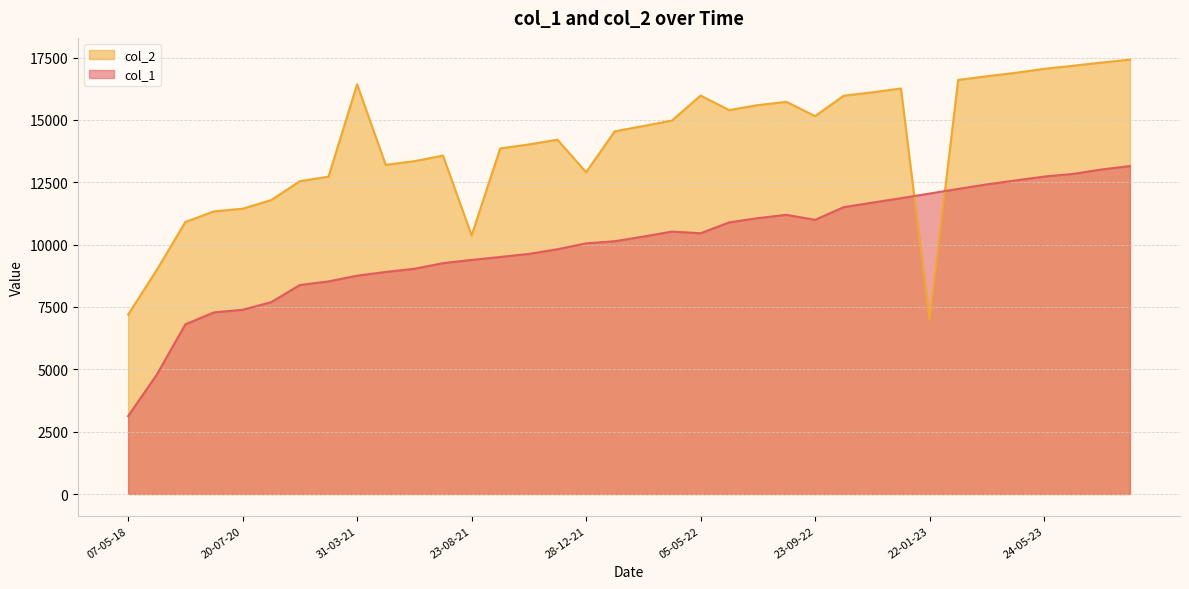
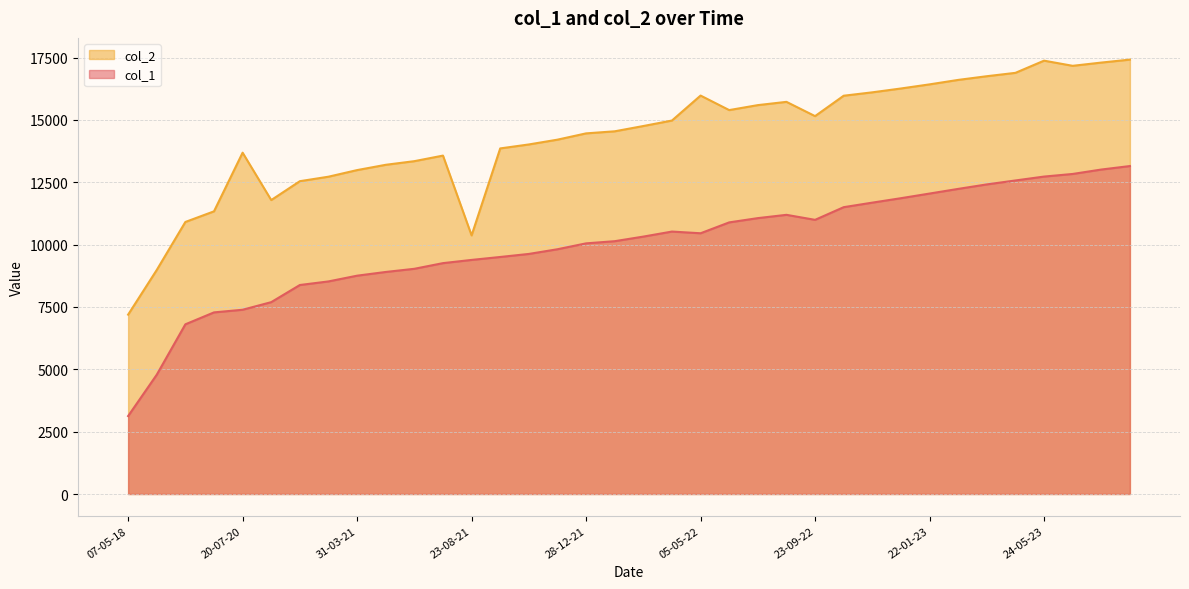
  {
    "col_2": {
      "07-05-18": 7200,
-     "20-07-20": 11400,
-     "31-03-21": 16400,
+     "20-07-20": 13700,
+     "31-03-21": 13000,
      "23-08-21": 10400,
-     "28-12-21": 12900,
+     "28-12-21": 14500,
      "05-05-22": 16000,
      "23-09-22": 15200,
-     "22-01-23": 7000,
-     "24-05-23": 17000
+     "22-01-23": 16400,
+     "24-05-23": 17400
    },
    "col_1": {
      "07-05-18": 3100,
      "20-07-20": 7400,
      "31-03-21": 8800,
      "23-08-21": 9400,
      "28-12-21": 10100,
      "05-05-22": 10500,
      "23-09-22": 11000,
      "22-01-23": 12000,
      "24-05-23": 12700
    }
  }
